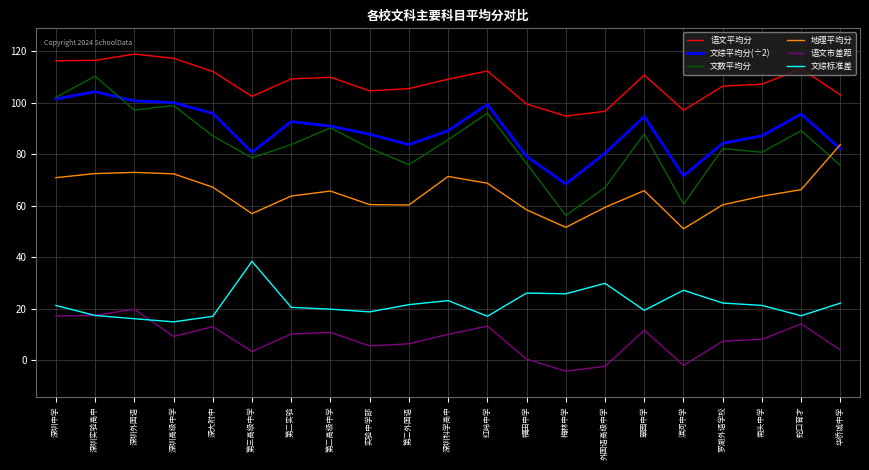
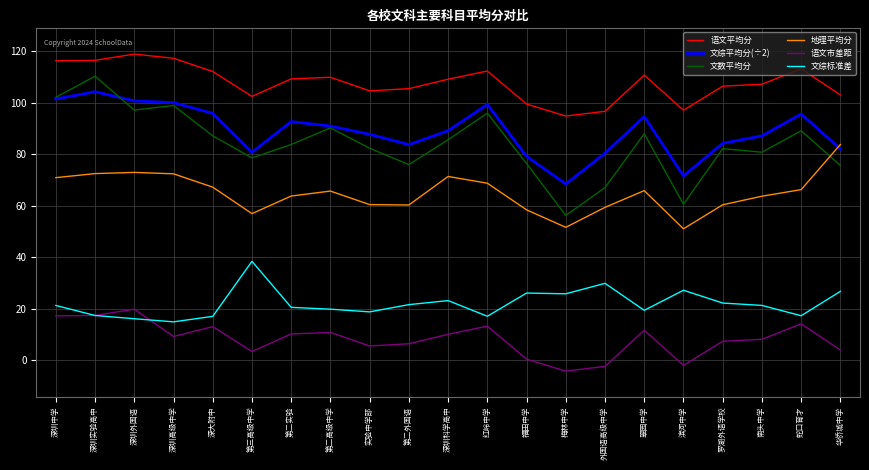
  {
    "语文平均分": {
      "深圳中学": 116,
      "深圳实验高中": 116,
      "深圳高级中学": 117,
      "深大附中": 112,
      "第三高级中学": 102,
      "第二实验": 109,
      "第二高级中学": 110,
      "实验中学部": 105,
      "第二外国语": 105,
      "深圳科学高中": 109,
      "红岭中学": 112,
      "福田中学": 100,
      "梅林中学": 95,
      "外国语高级中学": 97,
      "翠园中学": 111,
      "滨河中学": 97,
      "罗湖外语学校": 106,
      "南头中学": 107,
      "华侨城中学": 103
    },
    "文综平均分(÷2)": {
      "深圳实验高中": 104,
      "深圳外国语": 101,
      "深圳高级中学": 100,
      "深大附中": 96,
      "第三高级中学": 81,
      "第二实验": 93,
      "实验中学部": 88,
      "第二外国语": 84,
      "深圳科学高中": 89,
      "红岭中学": 99,
      "福田中学": 79,
      "梅林中学": 68,
      "外国语高级中学": 80,
      "翠园中学": 95,
      "滨河中学": 72,
      "罗湖外语学校": 84,
      "南头中学": 87,
      "蛇口育才": 96,
      "华侨城中学": 82
    },
    "文数平均分": {
      "深圳实验高中": 110,
      "深圳外国语": 97,
      "深圳高级中学": 99,
      "深大附中": 87,
      "第三高级中学": 79,
      "第二实验": 84,
      "实验中学部": 82,
      "第二外国语": 76,
      "深圳科学高中": 86,
      "红岭中学": 96,
      "福田中学": 76,
      "梅林中学": 56,
      "外国语高级中学": 67,
      "翠园中学": 88,
      "滨河中学": 61,
      "罗湖外语学校": 82,
      "南头中学": 81,
      "蛇口育才": 89,
      "华侨城中学": 76
    },
    "地理平均分": {
      "深圳中学": 71,
      "深圳实验高中": 73,
      "深圳外国语": 73,
      "深圳高级中学": 72,
      "深大附中": 67,
      "第三高级中学": 57,
      "第二实验": 64,
      "第二高级中学": 66,
      "实验中学部": 60,
      "第二外国语": 60,
      "深圳科学高中": 71,
      "红岭中学": 69,
      "福田中学": 58,
      "梅林中学": 52,
      "外国语高级中学": 59,
      "翠园中学": 66,
      "滨河中学": 51,
      "罗湖外语学校": 60,
      "南头中学": 64,
      "蛇口育才": 66,
      "华侨城中学": 84
    },
    "语文市差距": {
      "深圳中学": 17,
      "深圳外国语": 20,
      "深圳高级中学": 9,
      "深大附中": 13,
      "第三高级中学": 3,
      "第二实验": 10,
      "第二高级中学": 11,
      "实验中学部": 6,
      "第二外国语": 6,
      "深圳科学高中": 10,
      "红岭中学": 13,
      "福田中学": 0,
      "梅林中学": -4,
      "外国语高级中学": -2,
      "翠园中学": 12,
      "滨河中学": -2,
      "罗湖外语学校": 7,
      "南头中学": 8,
      "蛇口育才": 14,
      "华侨城中学": 4
    },
    "文综标准差": {
      "深圳中学": 21,
      "深圳外国语": 16,
      "深圳高级中学": 15,
      "深大附中": 17,
      "第三高级中学": 38,
      "第二实验": 21,
      "第二高级中学": 20,
      "实验中学部": 19,
      "第二外国语": 22,
      "深圳科学高中": 23,
      "红岭中学": 17,
      "福田中学": 26,
      "梅林中学": 26,
      "外国语高级中学": 30,
      "翠园中学": 19,
      "滨河中学": 27,
      "罗湖外语学校": 22,
      "南头中学": 21,
      "蛇口育才": 17,
-     "华侨城中学": 22
+     "华侨城中学": 27
    }
  }
